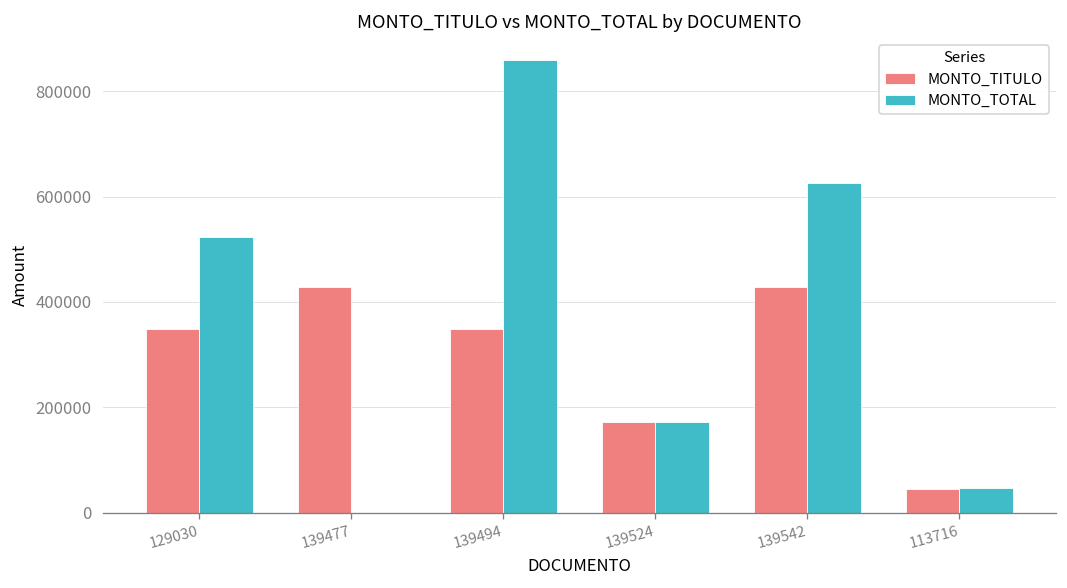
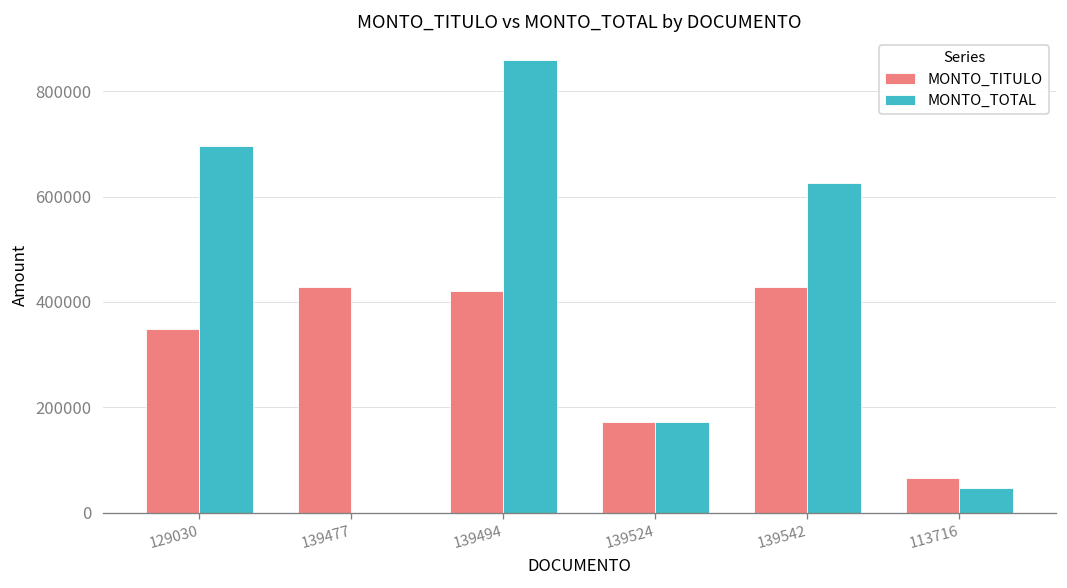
  {
    "MONTO_TITULO": {
      "129030": 350000,
      "139477": 430000,
-     "139494": 350000,
+     "139494": 420000,
      "139524": 170000,
      "139542": 430000,
-     "113716": 50000
+     "113716": 70000
    },
    "MONTO_TOTAL": {
-     "129030": 520000,
+     "129030": 700000,
      "139477": 0,
      "139494": 860000,
      "139524": 170000,
      "139542": 620000,
      "113716": 50000
    }
  }
